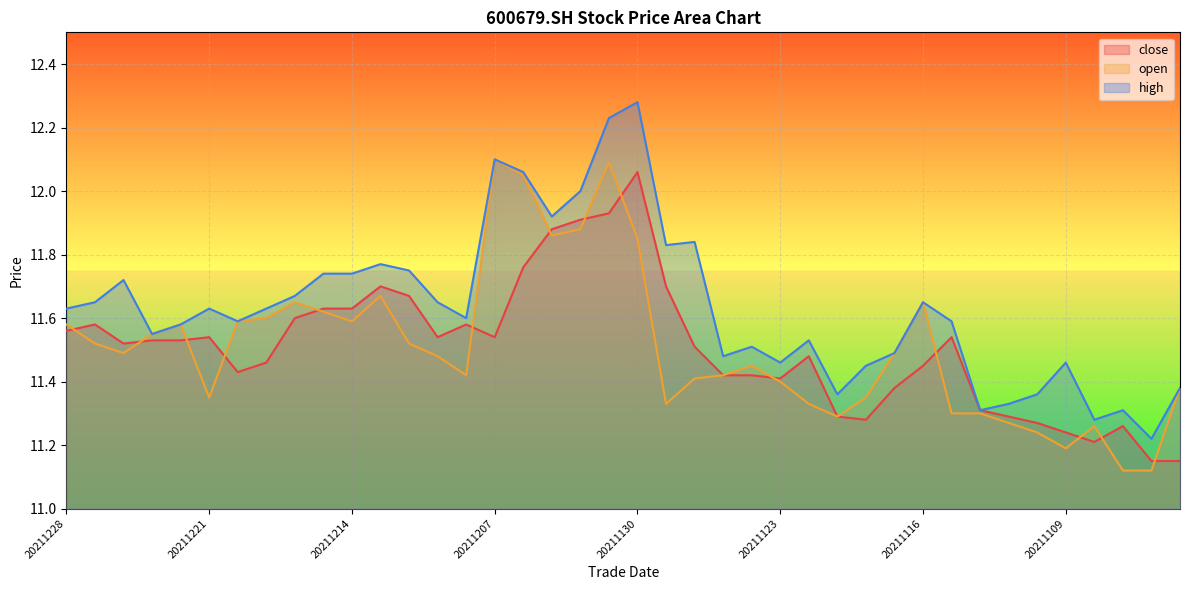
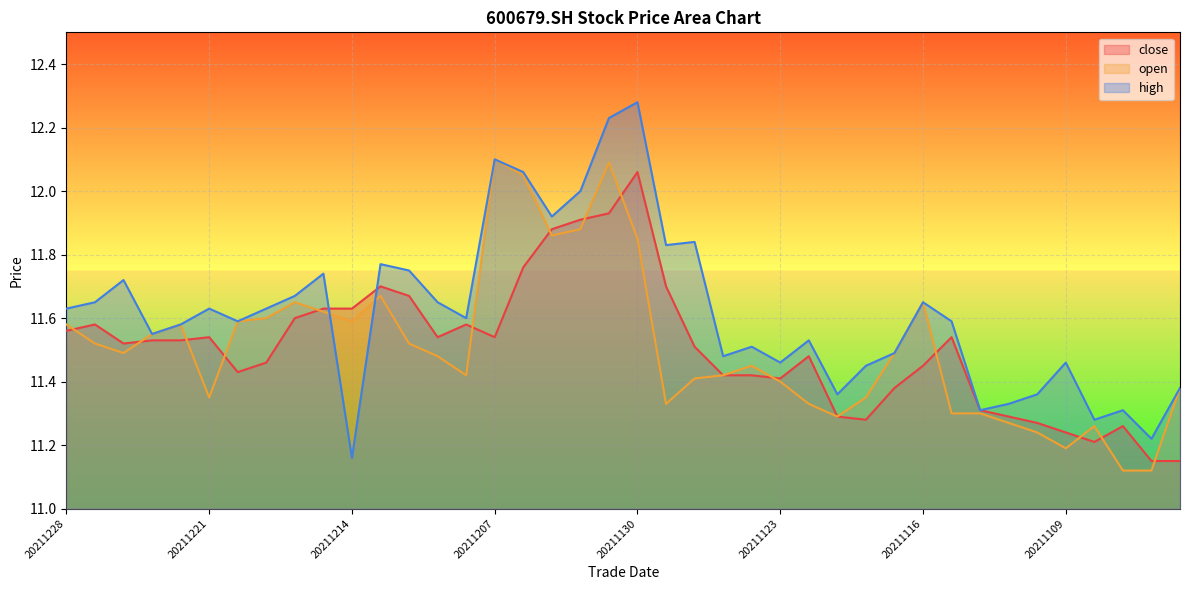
  {
    "high": {
      "20211228": 11.63,
      "20211221": 11.63,
-     "20211214": 11.74,
+     "20211214": 11.16,
      "20211130": 12.28,
      "20211123": 11.46,
      "20211109": 11.46
    }
  }
